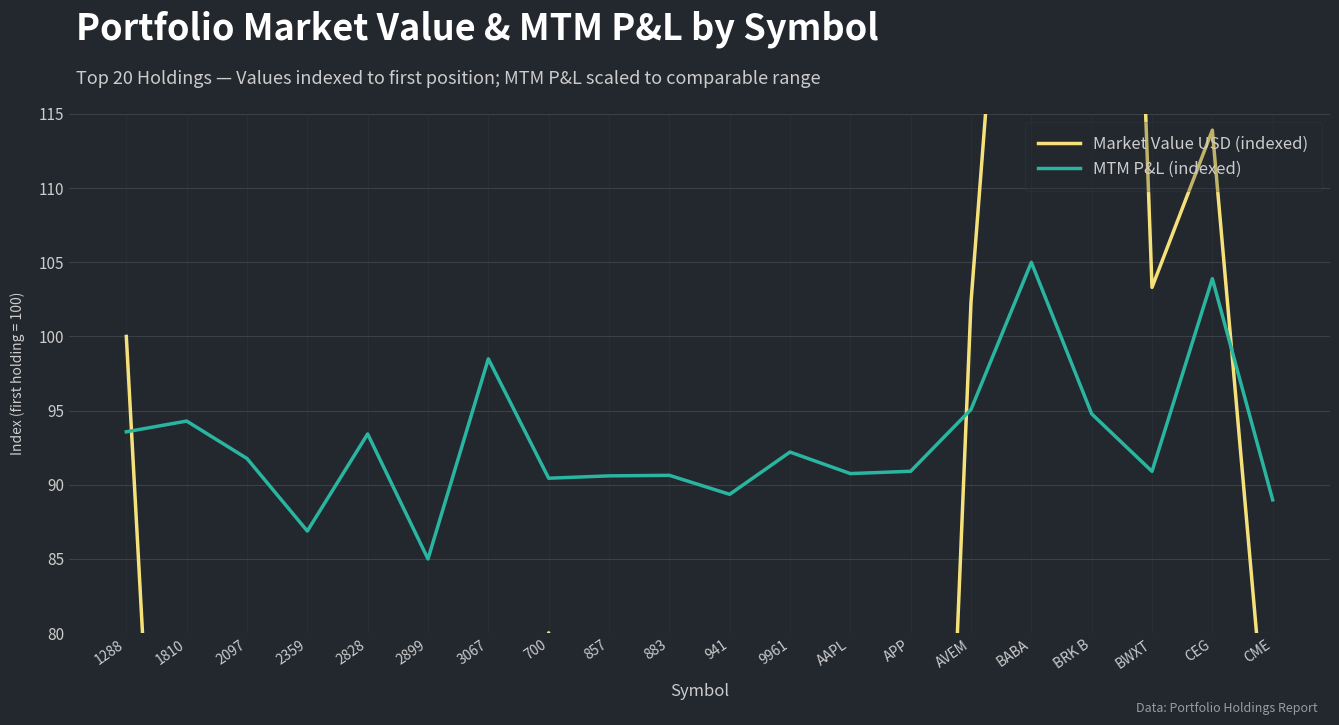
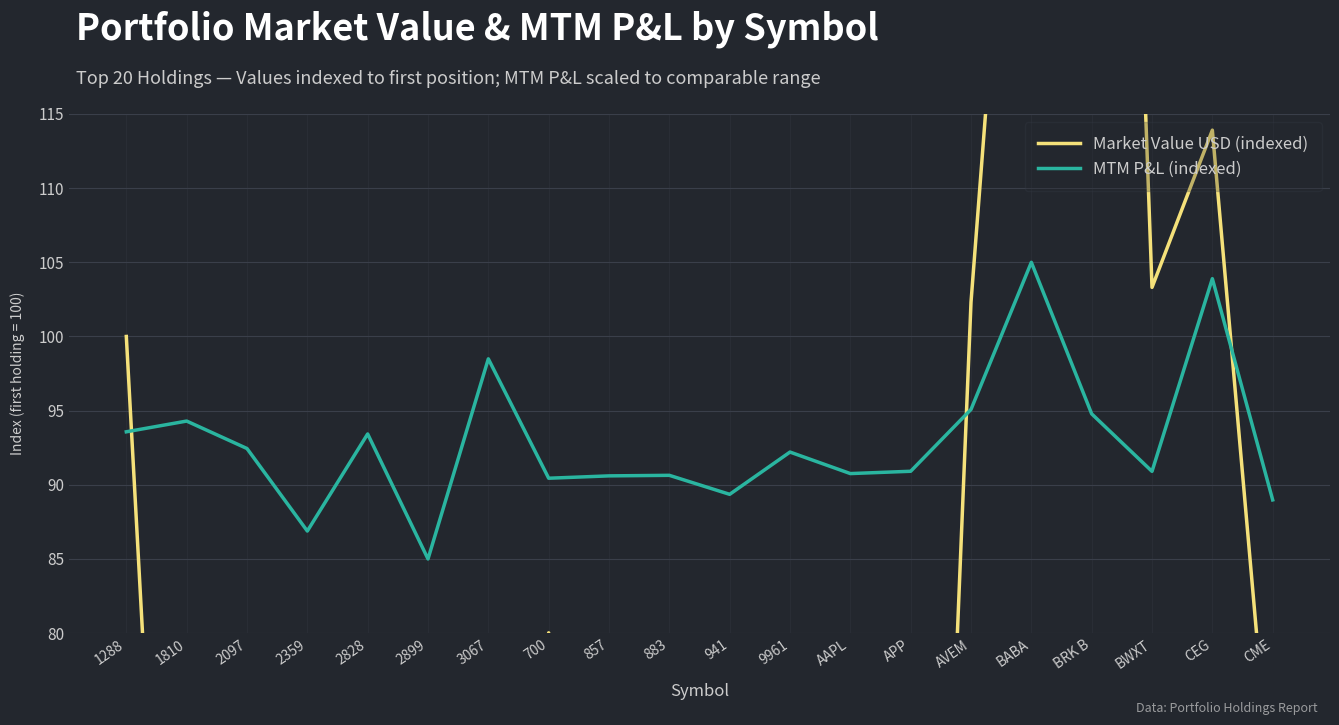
  {
    "Market Value USD (indexed)": {
      "1288": 100.0,
      "700": 80.0,
      "AVEM": 102.3,
      "BWXT": 103.3
    },
    "MTM P&L (indexed)": {
      "1288": 93.6,
      "1810": 94.3,
-     "2097": 91.8,
+     "2097": 92.4,
      "2359": 86.9,
      "2828": 93.4,
      "2899": 85.0,
      "3067": 98.5,
      "700": 90.4,
      "857": 90.6,
      "883": 90.6,
      "941": 89.4,
      "9961": 92.2,
      "AAPL": 90.8,
      "APP": 90.9,
      "AVEM": 95.1,
      "BABA": 105.0,
      "BRK B": 94.8,
      "BWXT": 90.9,
      "CEG": 103.9,
      "CME": 89.0
    }
  }
